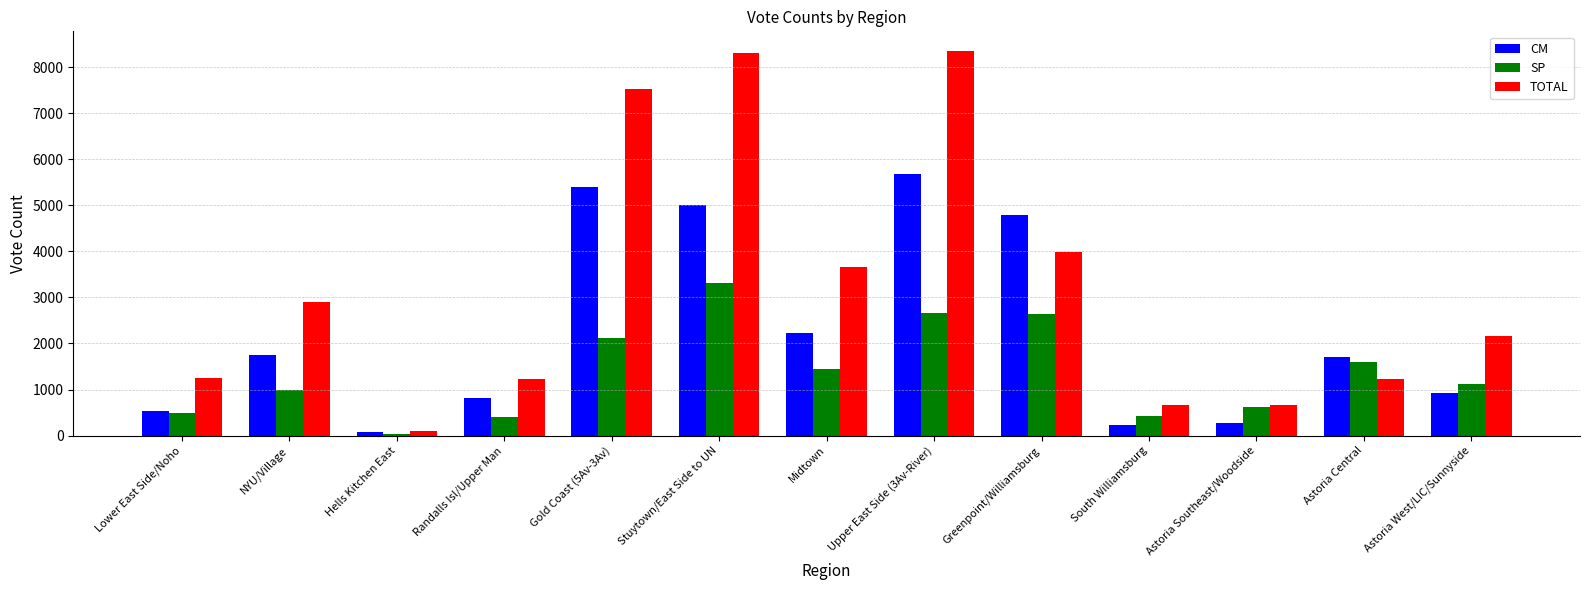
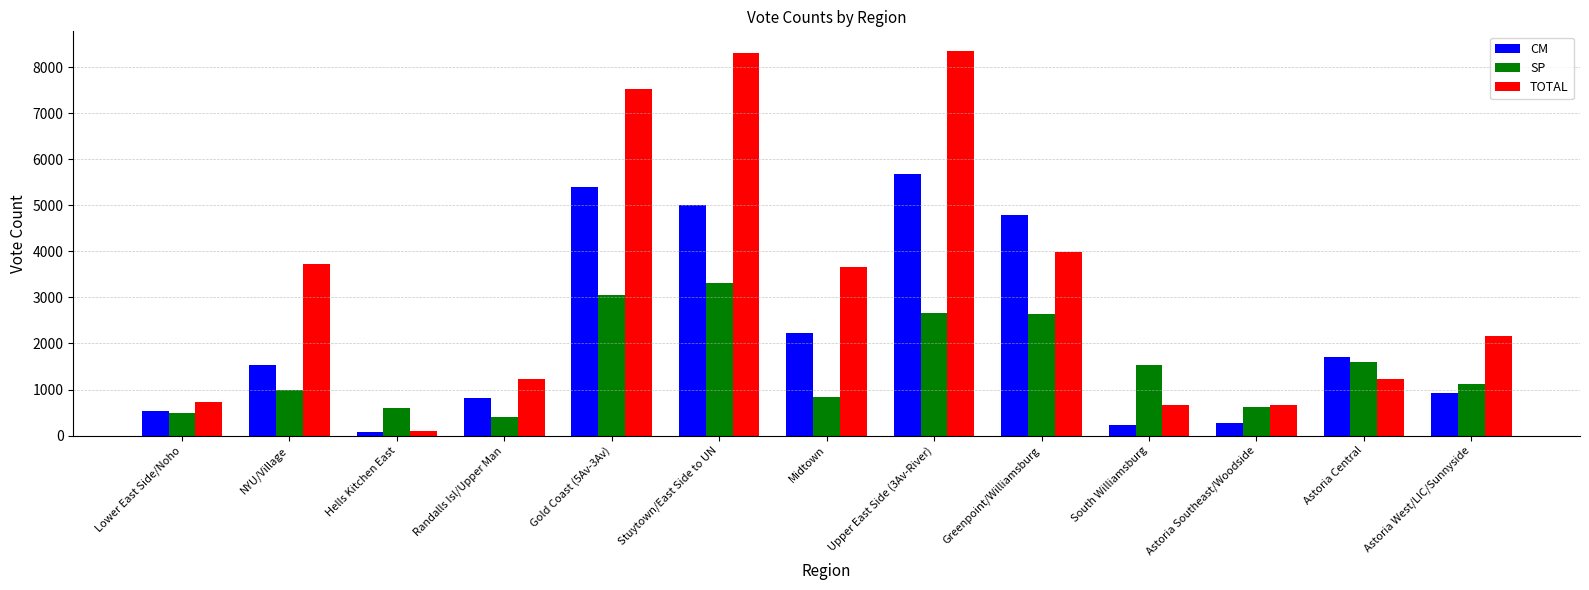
  {
    "CM": {
      "Lower East Side/Noho": 500,
-     "NYU/Village": 1800,
+     "NYU/Village": 1500,
      "Hells Kitchen East": 100,
      "Randalls Isl/Upper Man": 800,
      "Gold Coast (5Av-3Av)": 5400,
      "Stuytown/East Side to UN": 5000,
      "Midtown": 2200,
      "Upper East Side (3Av-River)": 5700,
      "Greenpoint/Williamsburg": 4800,
      "South Williamsburg": 200,
      "Astoria Southeast/Woodside": 300,
      "Astoria Central": 1700,
      "Astoria West/LIC/Sunnyside": 900
    },
    "SP": {
      "Lower East Side/Noho": 500,
      "NYU/Village": 1000,
-     "Hells Kitchen East": 0,
+     "Hells Kitchen East": 600,
      "Randalls Isl/Upper Man": 400,
-     "Gold Coast (5Av-3Av)": 2100,
+     "Gold Coast (5Av-3Av)": 3100,
      "Stuytown/East Side to UN": 3300,
-     "Midtown": 1400,
+     "Midtown": 800,
      "Upper East Side (3Av-River)": 2700,
      "Greenpoint/Williamsburg": 2600,
-     "South Williamsburg": 400,
+     "South Williamsburg": 1500,
      "Astoria Southeast/Woodside": 600,
      "Astoria Central": 1600,
      "Astoria West/LIC/Sunnyside": 1100
    },
    "TOTAL": {
-     "Lower East Side/Noho": 1200,
-     "NYU/Village": 2900,
+     "Lower East Side/Noho": 700,
+     "NYU/Village": 3700,
      "Hells Kitchen East": 100,
      "Randalls Isl/Upper Man": 1200,
      "Gold Coast (5Av-3Av)": 7500,
      "Stuytown/East Side to UN": 8300,
      "Midtown": 3700,
      "Upper East Side (3Av-River)": 8400,
      "Greenpoint/Williamsburg": 4000,
      "South Williamsburg": 700,
      "Astoria Southeast/Woodside": 700,
      "Astoria Central": 1200,
      "Astoria West/LIC/Sunnyside": 2200
    }
  }
